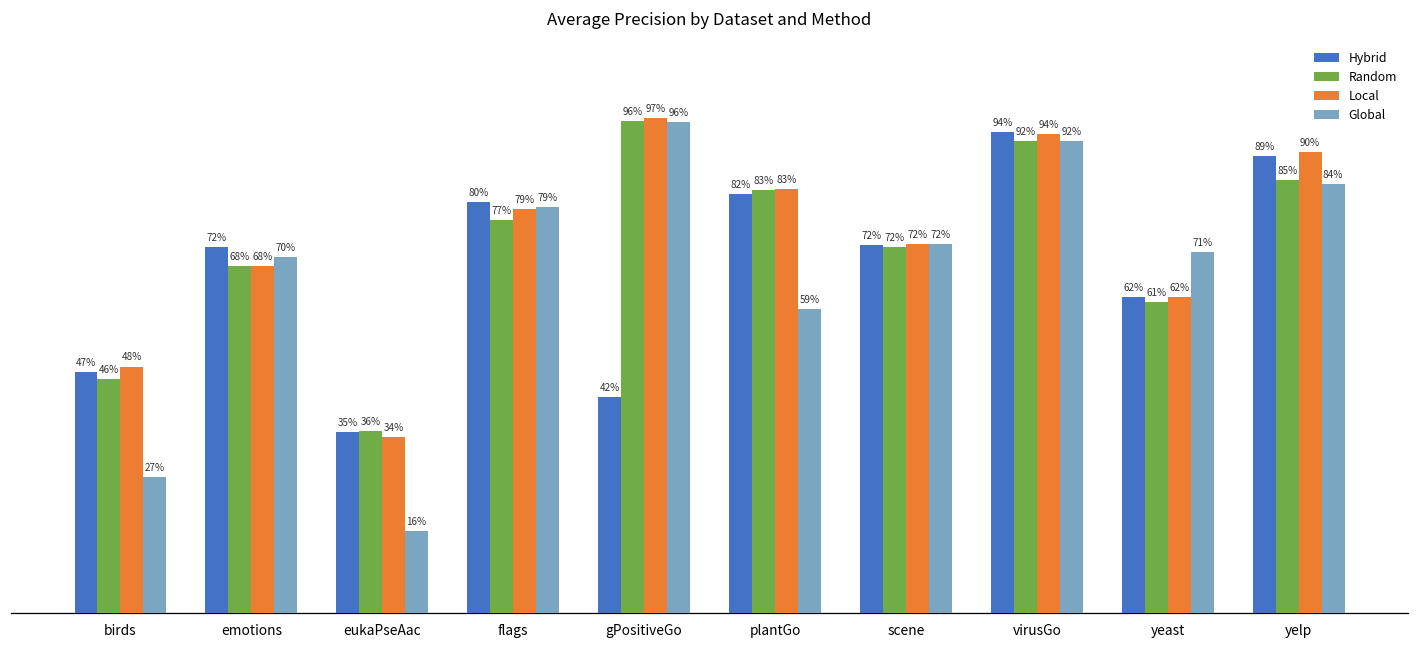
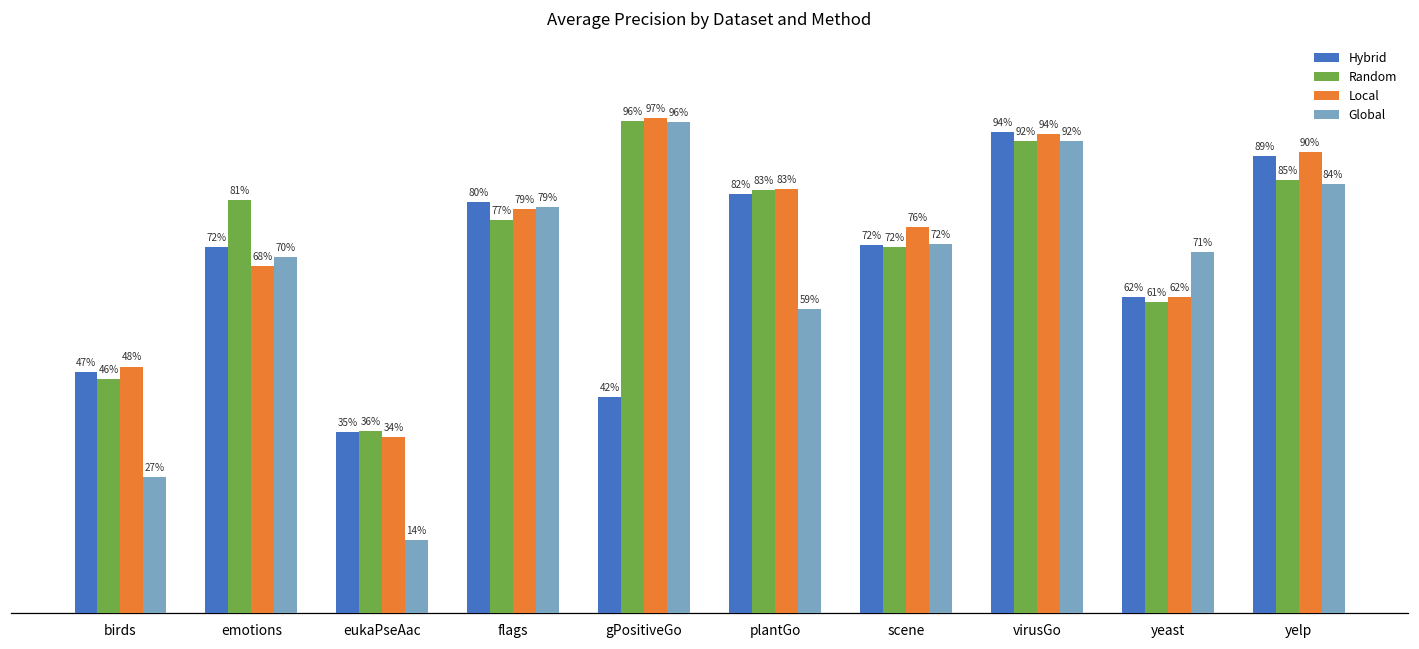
  {
    "Hybrid": {
      "birds": "47%",
      "emotions": "72%",
      "eukaPseAac": "35%",
      "flags": "80%",
      "gPositiveGo": "42%",
      "plantGo": "82%",
      "scene": "72%",
      "virusGo": "94%",
      "yeast": "62%",
      "yelp": "89%"
    },
    "Random": {
      "birds": "46%",
-     "emotions": "68%",
+     "emotions": "81%",
      "eukaPseAac": "36%",
      "flags": "77%",
      "gPositiveGo": "96%",
      "plantGo": "83%",
      "scene": "72%",
      "virusGo": "92%",
      "yeast": "61%",
      "yelp": "85%"
    },
    "Local": {
      "birds": "48%",
      "emotions": "68%",
      "eukaPseAac": "34%",
      "flags": "79%",
      "gPositiveGo": "97%",
      "plantGo": "83%",
-     "scene": "72%",
+     "scene": "76%",
      "virusGo": "94%",
      "yeast": "62%",
      "yelp": "90%"
    },
    "Global": {
      "birds": "27%",
      "emotions": "70%",
-     "eukaPseAac": "16%",
+     "eukaPseAac": "14%",
      "flags": "79%",
      "gPositiveGo": "96%",
      "plantGo": "59%",
      "scene": "72%",
      "virusGo": "92%",
      "yeast": "71%",
      "yelp": "84%"
    }
  }
